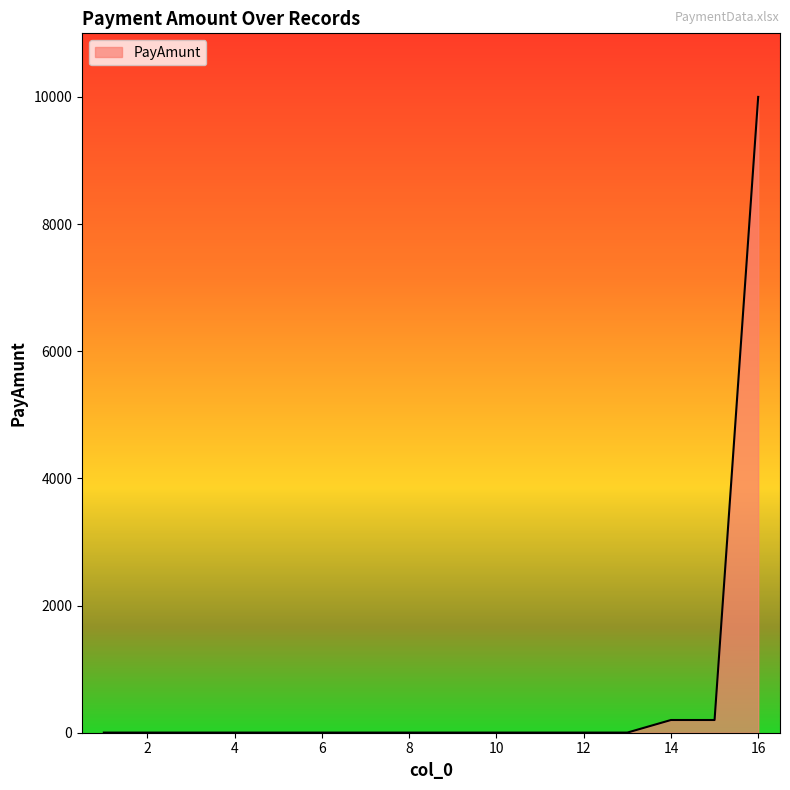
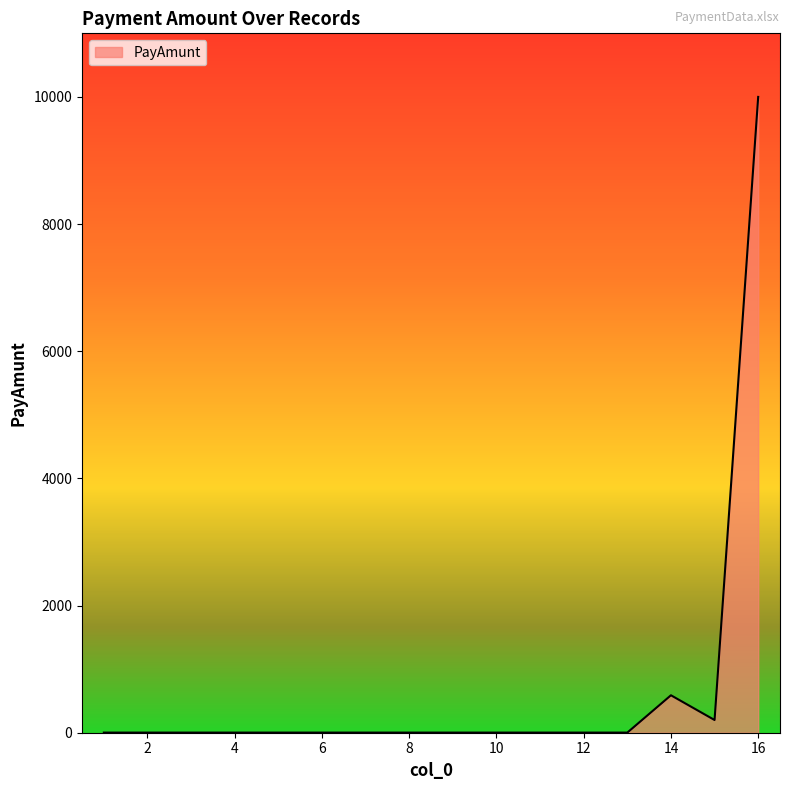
  {
    "2": 0,
    "4": 0,
    "6": 0,
    "8": 0,
    "10": 0,
    "12": 0,
-   "14": 200,
+   "14": 600,
    "16": 10000
  }
